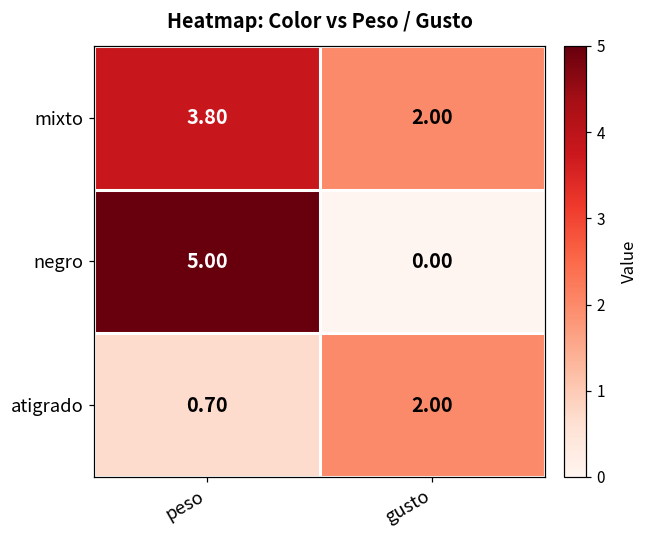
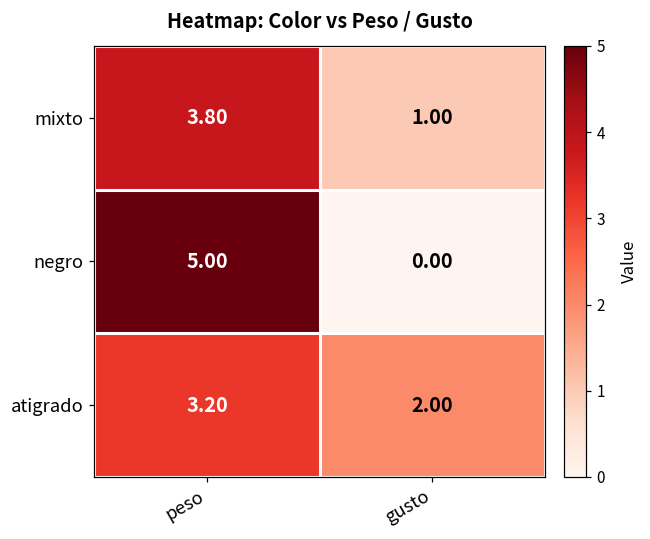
  {
    "mixto": {
      "peso": 3.80,
-     "gusto": 2.00
+     "gusto": 1.00
    },
    "negro": {
      "peso": 5.00,
      "gusto": 0.00
    },
    "atigrado": {
-     "peso": 0.70,
+     "peso": 3.20,
      "gusto": 2.00
    }
  }
